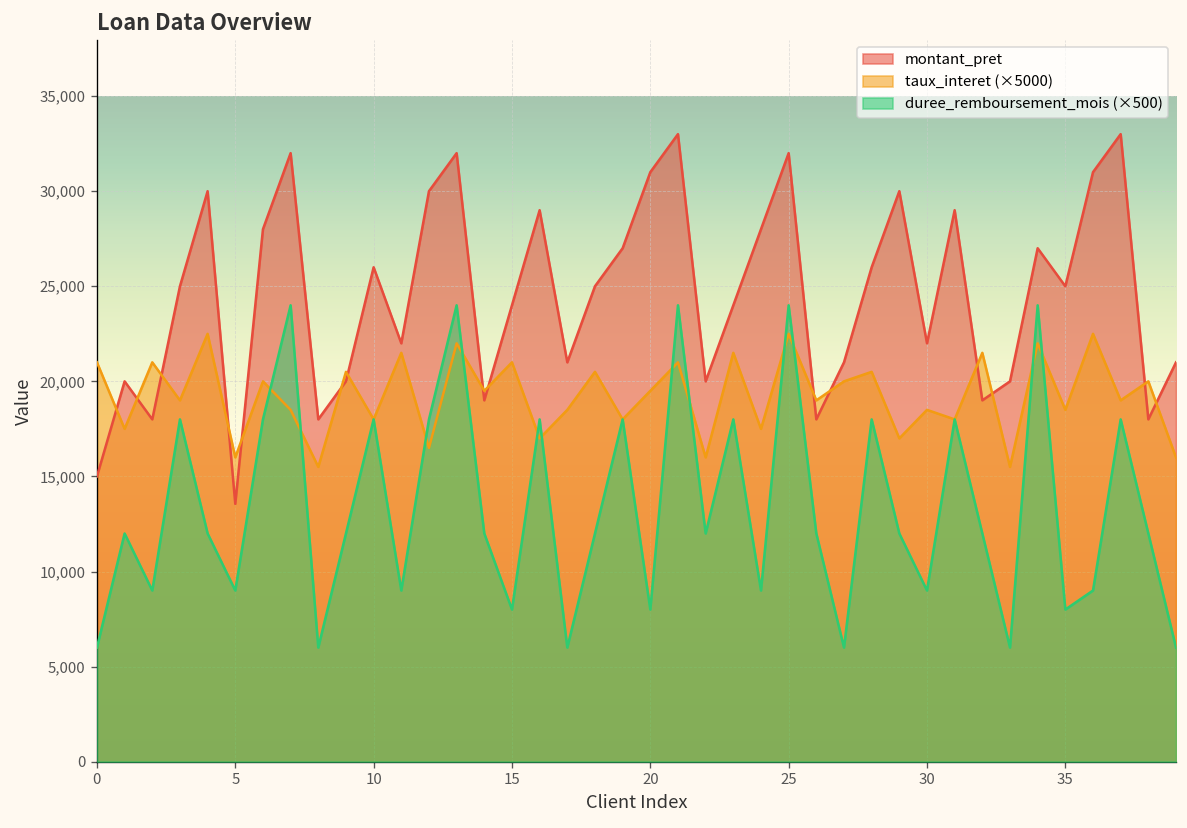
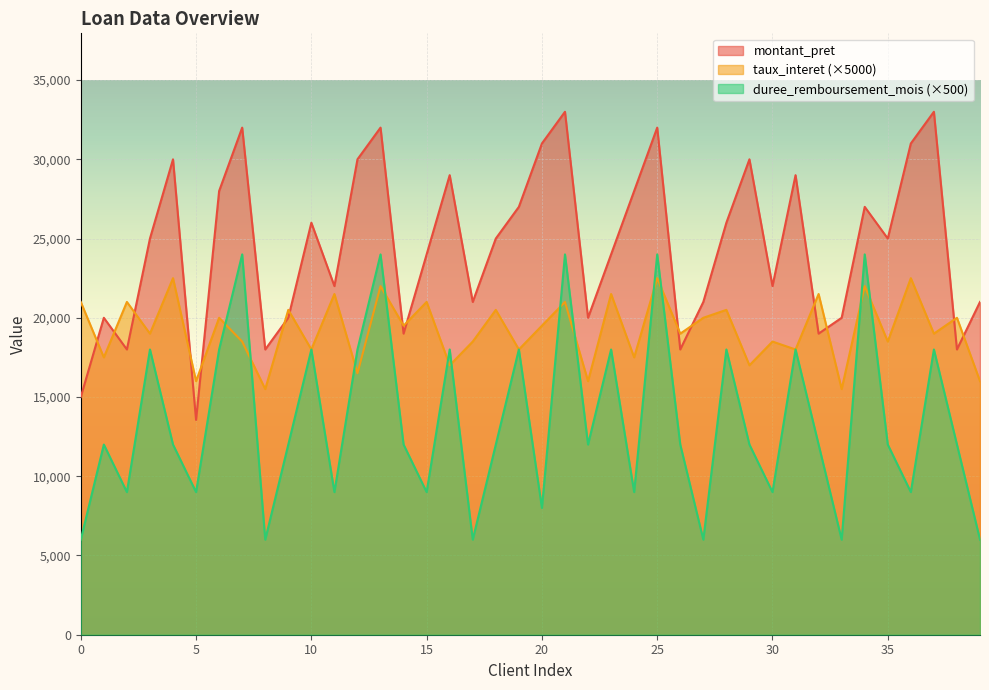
  {
    "montant_pret": {
      "0": "15,000",
      "5": "13,600",
      "10": "26,000",
      "15": "24,000",
      "20": "31,000",
      "25": "32,000",
      "30": "22,000",
      "35": "25,000"
    },
    "taux_interet (×5000)": {
      "0": "21,000",
      "5": "16,000",
      "15": "21,000",
      "20": "19,500",
      "25": "22,500",
      "30": "18,500",
      "35": "18,500"
    },
    "duree_remboursement_mois (×500)": {
      "0": "6,000",
      "5": "9,000",
-     "15": "8,000",
+     "15": "9,000",
      "20": "8,000",
      "25": "24,000",
      "30": "9,000",
-     "35": "8,000"
+     "35": "12,000"
    }
  }
